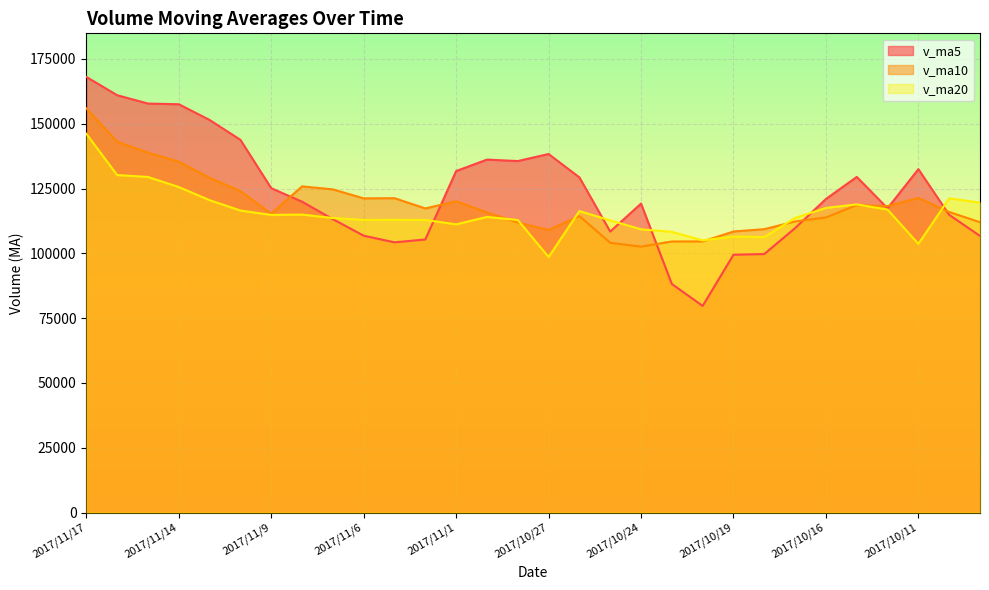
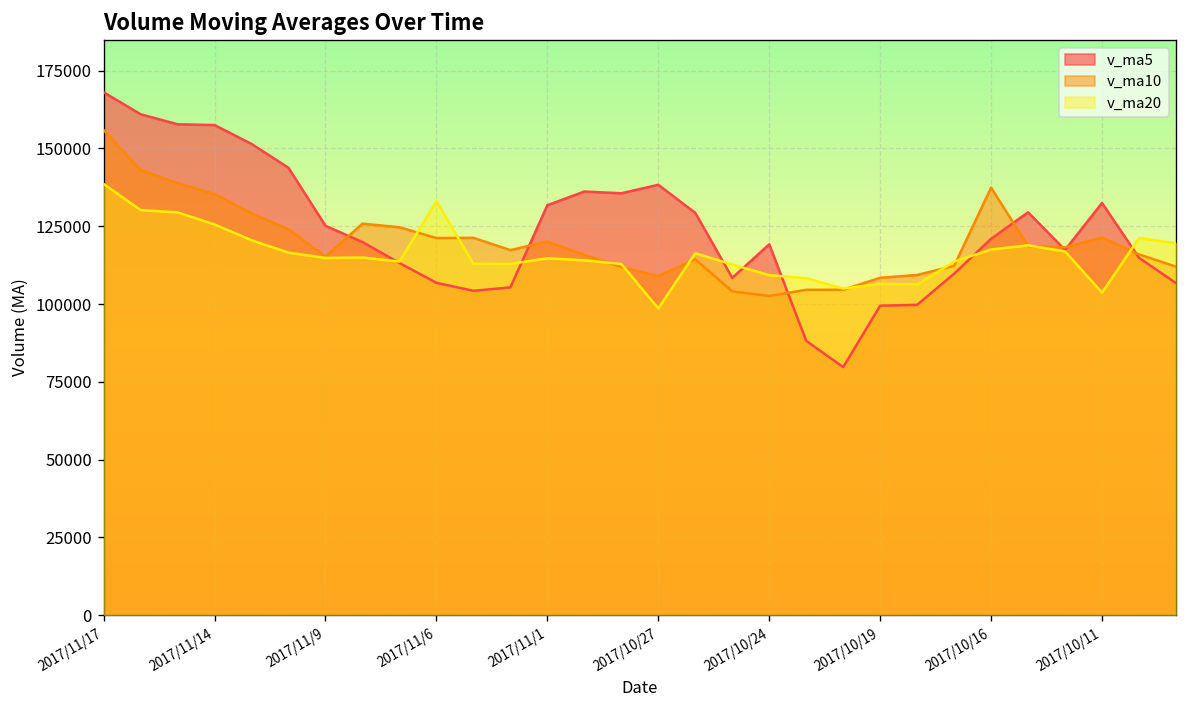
  {
    "v_ma5": {
      "2017/11/17": 168000,
      "2017/11/14": 158000,
      "2017/11/9": 125000,
      "2017/11/6": 107000,
      "2017/11/1": 132000,
      "2017/10/27": 138000,
      "2017/10/24": 119000,
      "2017/10/19": 99000,
      "2017/10/16": 121000,
      "2017/10/11": 132000
    },
    "v_ma10": {
      "2017/11/17": 156000,
      "2017/11/14": 135000,
      "2017/11/6": 121000,
      "2017/11/1": 120000,
      "2017/10/27": 109000,
      "2017/10/24": 103000,
      "2017/10/19": 108000,
-     "2017/10/16": 114000,
+     "2017/10/16": 137000,
      "2017/10/11": 121000
    },
    "v_ma20": {
-     "2017/11/17": 146000,
+     "2017/11/17": 139000,
      "2017/11/14": 126000,
-     "2017/11/6": 113000,
-     "2017/11/1": 111000,
+     "2017/11/6": 133000,
+     "2017/11/1": 115000,
      "2017/10/27": 99000,
      "2017/10/24": 109000,
      "2017/10/19": 106000,
      "2017/10/16": 118000,
      "2017/10/11": 104000
    }
  }
